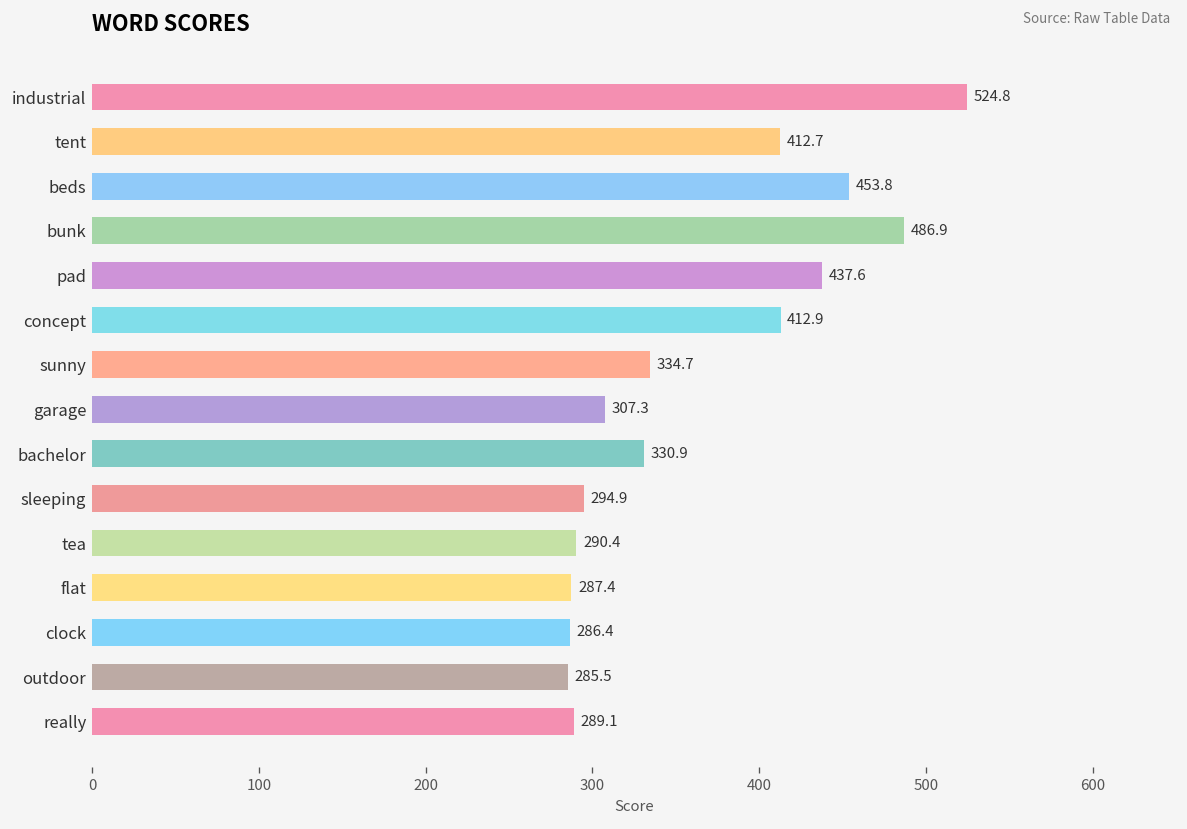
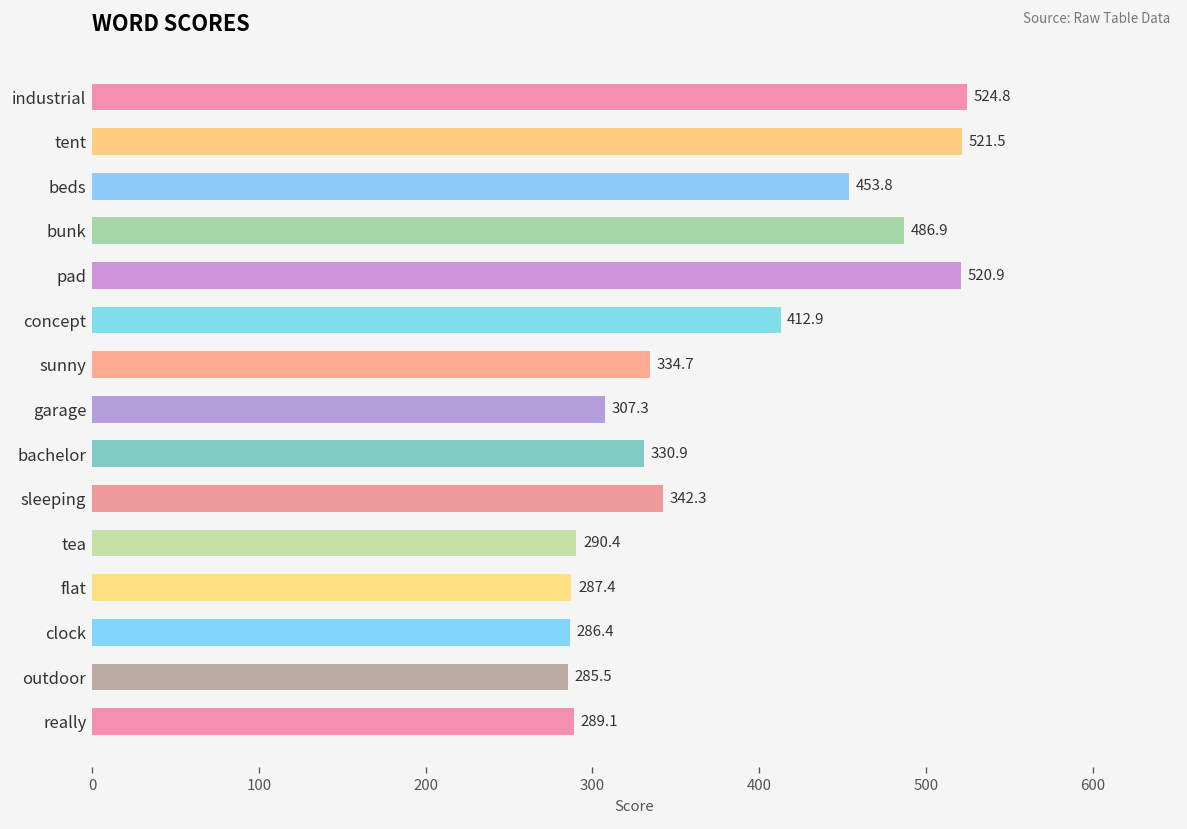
  {
    "industrial": 524.8,
-   "tent": 412.7,
+   "tent": 521.5,
    "beds": 453.8,
    "bunk": 486.9,
-   "pad": 437.6,
+   "pad": 520.9,
    "concept": 412.9,
    "sunny": 334.7,
    "garage": 307.3,
    "bachelor": 330.9,
-   "sleeping": 294.9,
+   "sleeping": 342.3,
    "tea": 290.4,
    "flat": 287.4,
    "clock": 286.4,
    "outdoor": 285.5,
    "really": 289.1
  }
